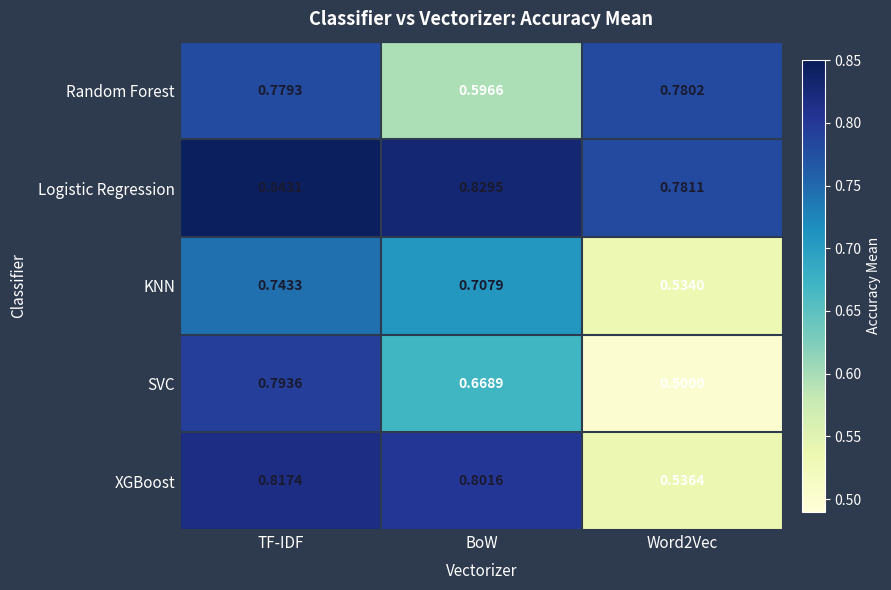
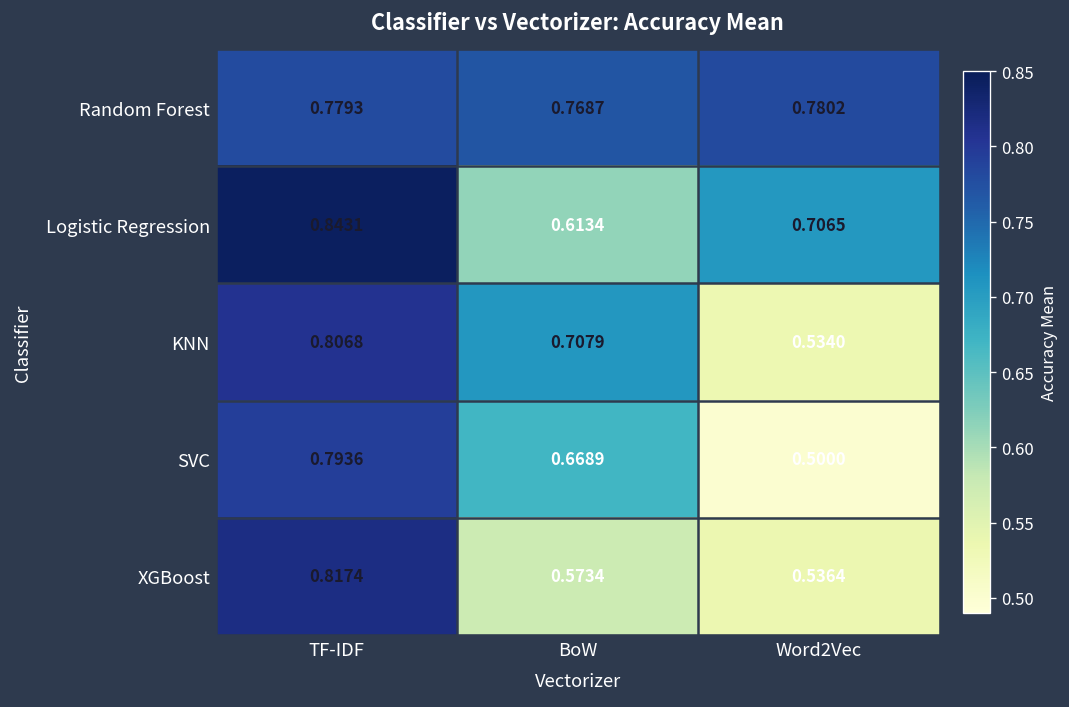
  {
    "Random Forest": {
      "TF-IDF": 0.7793,
-     "BoW": 0.5966,
+     "BoW": 0.7687,
      "Word2Vec": 0.7802
    },
    "Logistic Regression": {
      "TF-IDF": 0.8431,
-     "BoW": 0.8295,
-     "Word2Vec": 0.7811
+     "BoW": 0.6134,
+     "Word2Vec": 0.7065
    },
    "KNN": {
-     "TF-IDF": 0.7433,
+     "TF-IDF": 0.8068,
      "BoW": 0.7079,
      "Word2Vec": 0.5340
    },
    "SVC": {
      "TF-IDF": 0.7936,
      "BoW": 0.6689
    },
    "XGBoost": {
      "TF-IDF": 0.8174,
-     "BoW": 0.8016,
+     "BoW": 0.5734,
      "Word2Vec": 0.5364
    }
  }
